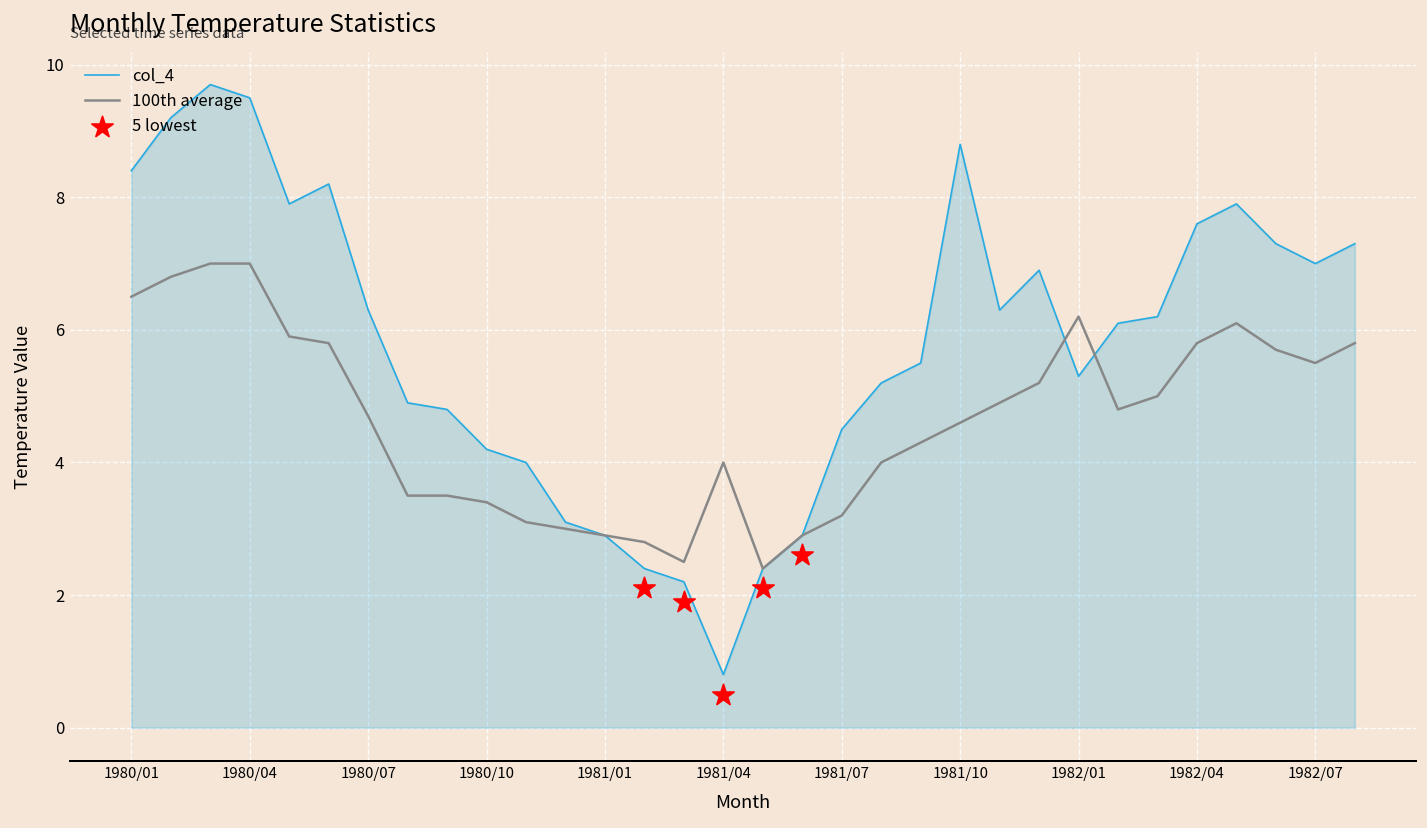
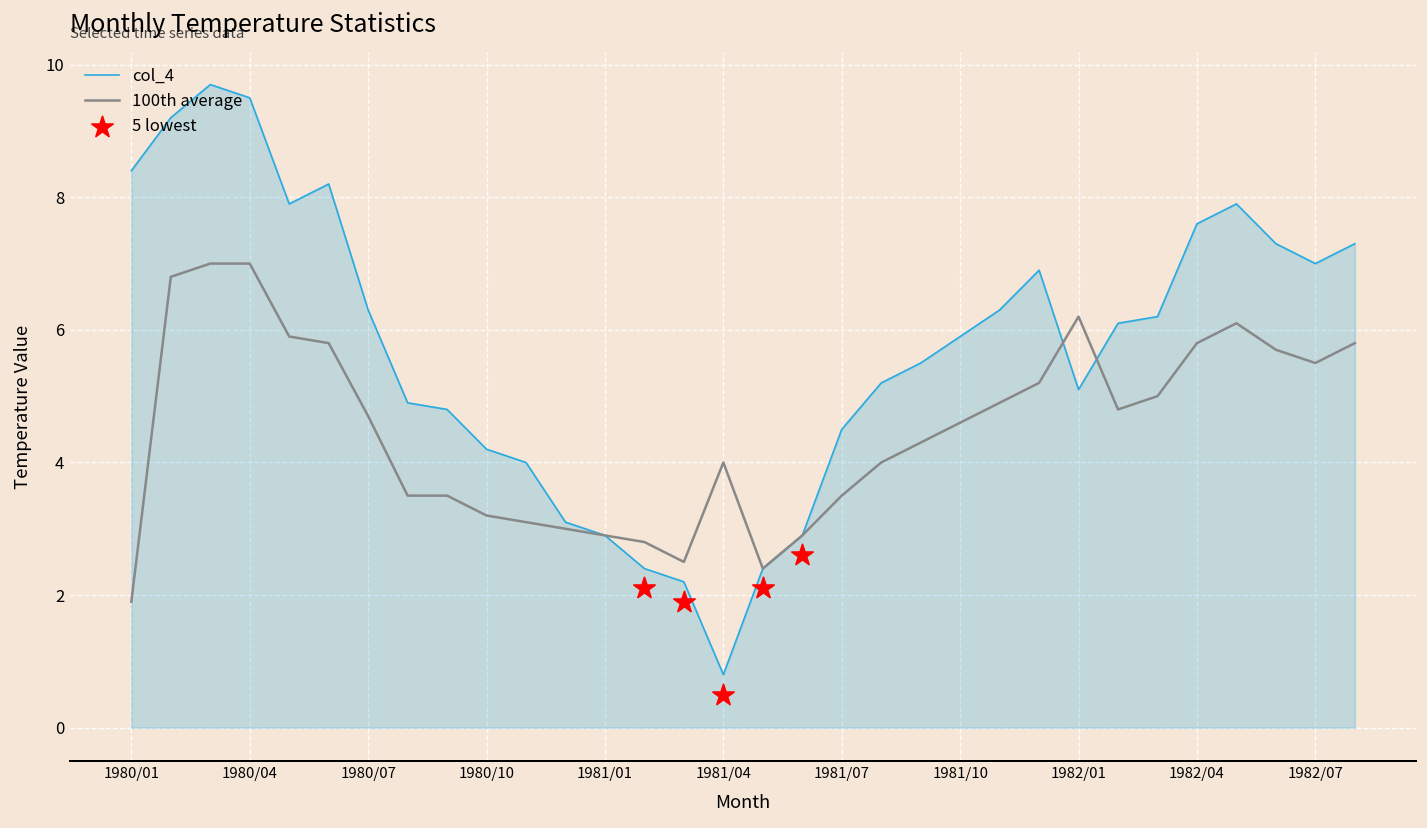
  {
    "col_4": {
      "1980/01": 8.4,
      "1980/04": 9.5,
      "1980/07": 6.3,
      "1980/10": 4.2,
      "1981/04": 0.8,
      "1981/07": 4.5,
-     "1981/10": 8.8,
-     "1982/01": 5.3,
+     "1981/10": 5.9,
+     "1982/01": 5.1,
      "1982/04": 7.6,
      "1982/07": 7.0
    },
    "100th average": {
-     "1980/01": 6.5,
+     "1980/01": 1.9,
      "1980/04": 7.0,
      "1980/07": 4.7,
-     "1980/10": 3.4,
+     "1980/10": 3.2,
      "1981/04": 4.0,
-     "1981/07": 3.2,
+     "1981/07": 3.5,
      "1981/10": 4.6,
      "1982/01": 6.2,
      "1982/04": 5.8,
      "1982/07": 5.5
    }
  }
